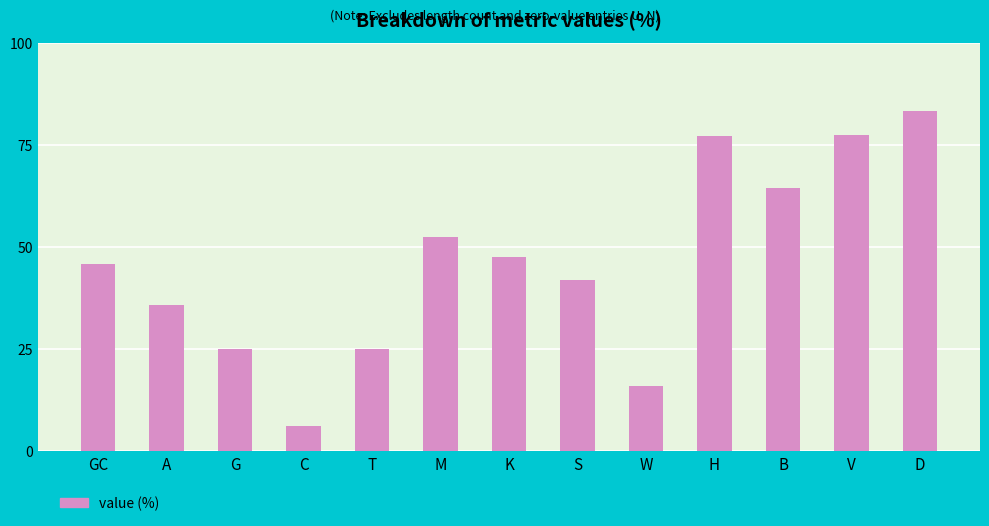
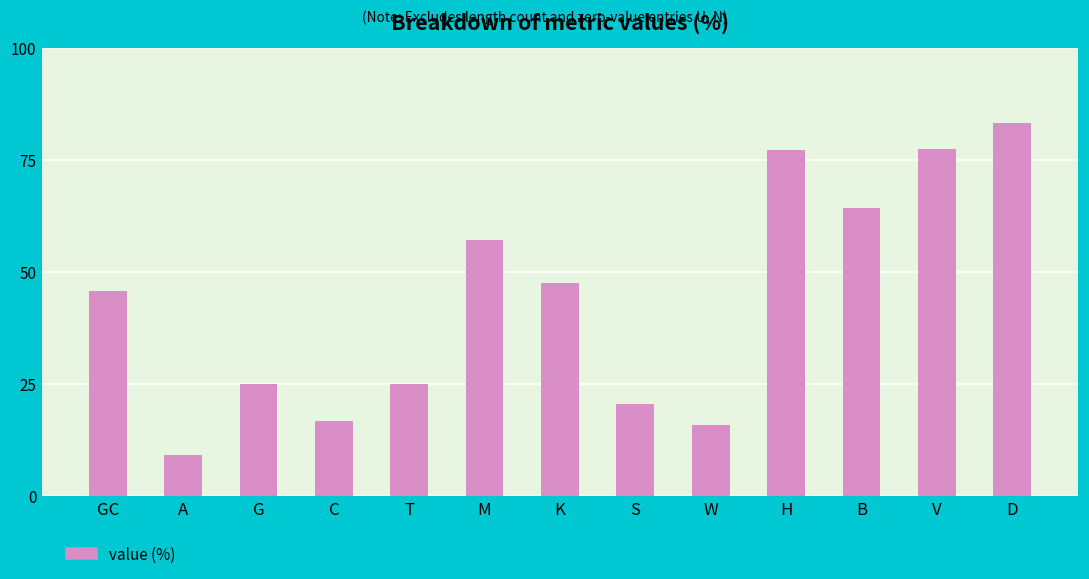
  {
    "GC": 46,
-   "A": 36,
+   "A": 9,
    "G": 25,
-   "C": 6,
+   "C": 17,
    "T": 25,
-   "M": 52,
+   "M": 57,
    "K": 48,
-   "S": 42,
+   "S": 20,
    "W": 16,
    "H": 77,
    "B": 64,
    "V": 77,
    "D": 83
  }
